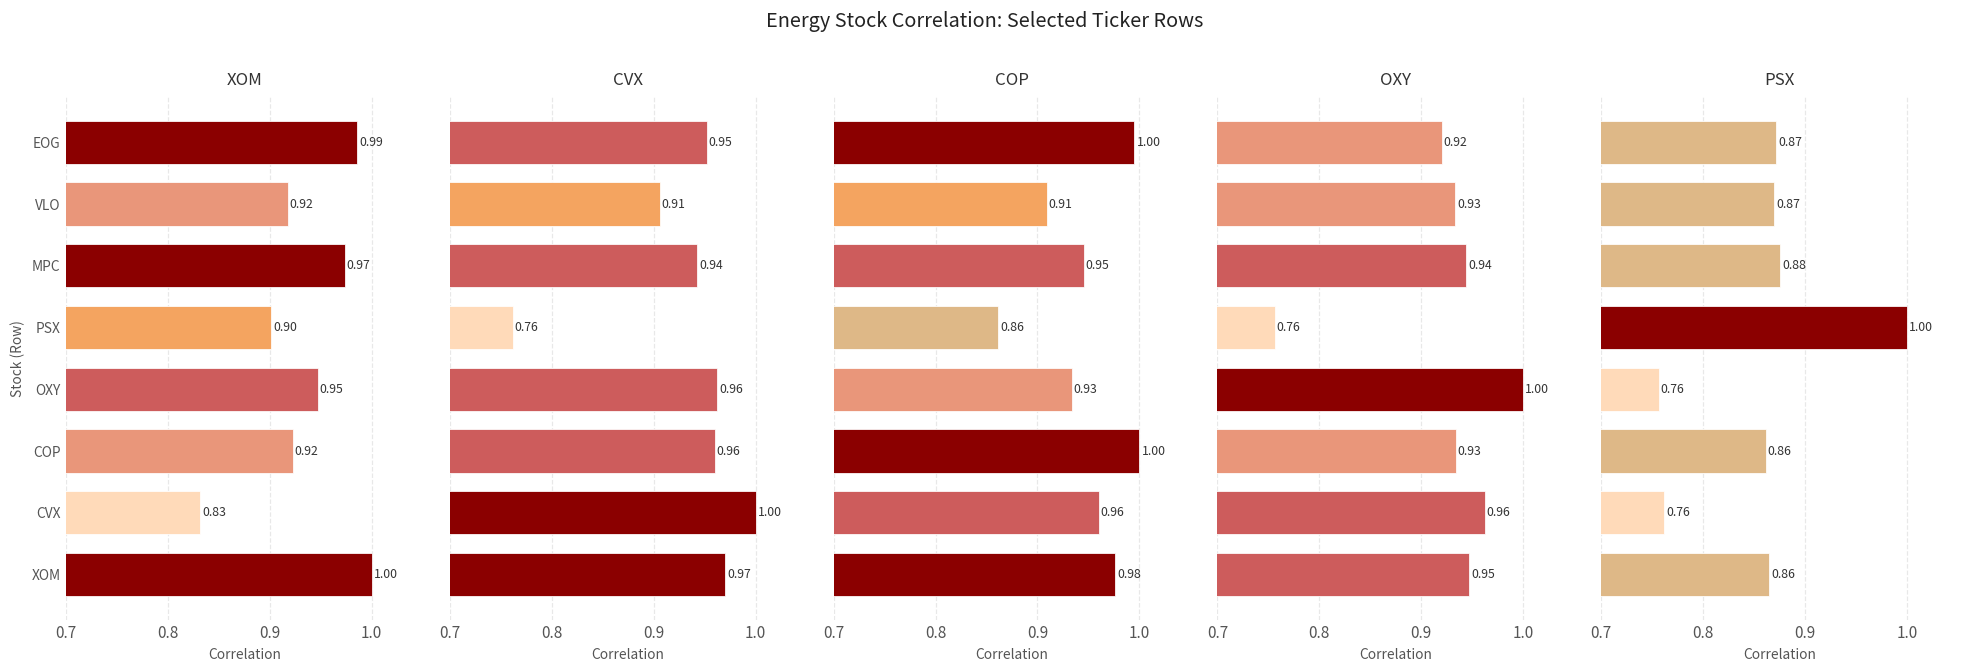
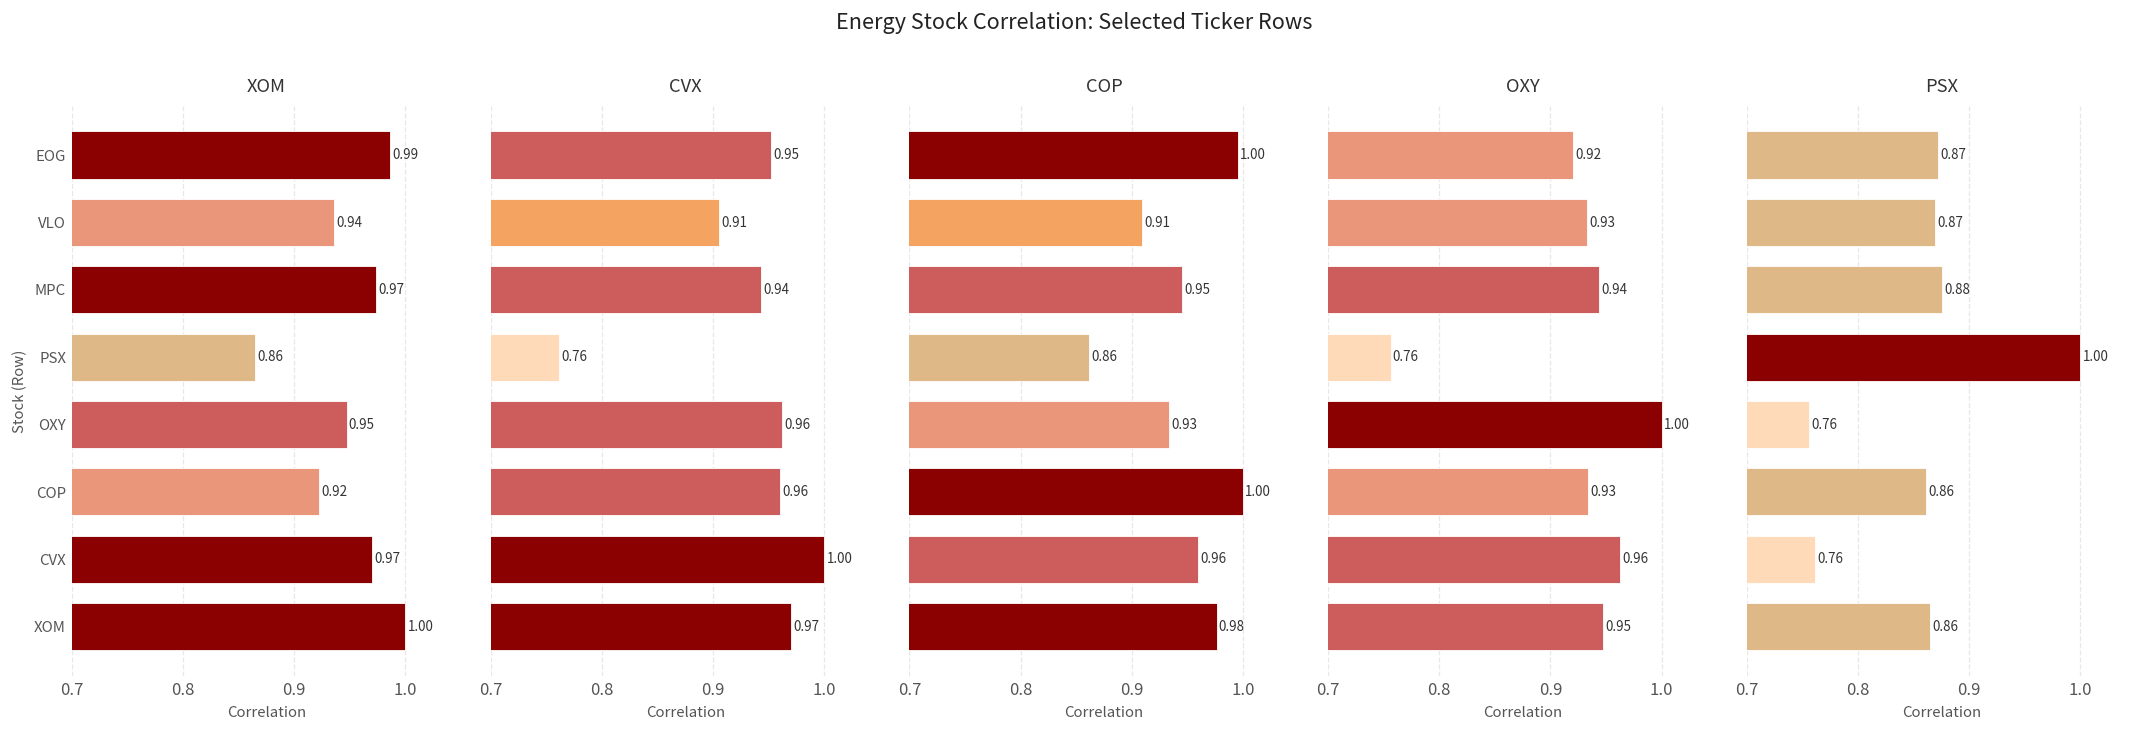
  {
    "XOM": {
      "EOG": 0.99,
-     "VLO": 0.92,
+     "VLO": 0.94,
      "MPC": 0.97,
-     "PSX": 0.90,
+     "PSX": 0.86,
      "OXY": 0.95,
      "COP": 0.92,
-     "CVX": 0.83,
+     "CVX": 0.97,
      "XOM": 1.00
    }
  }
